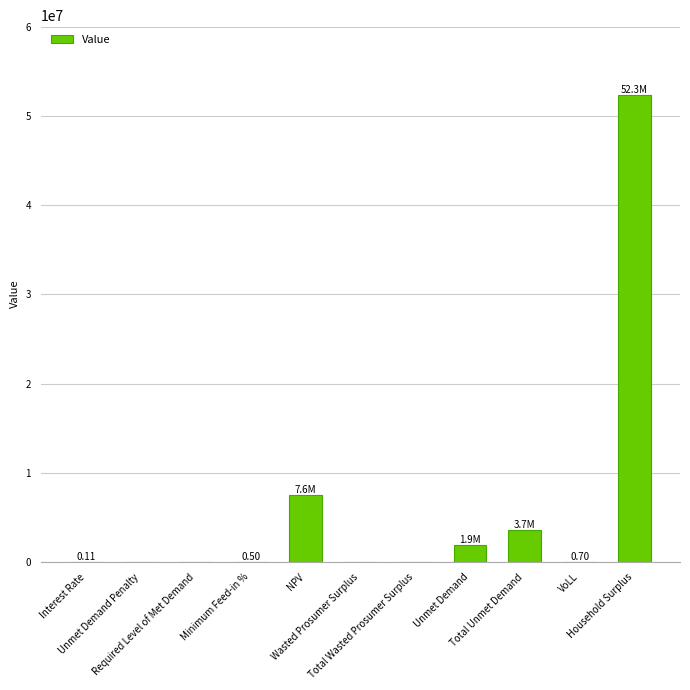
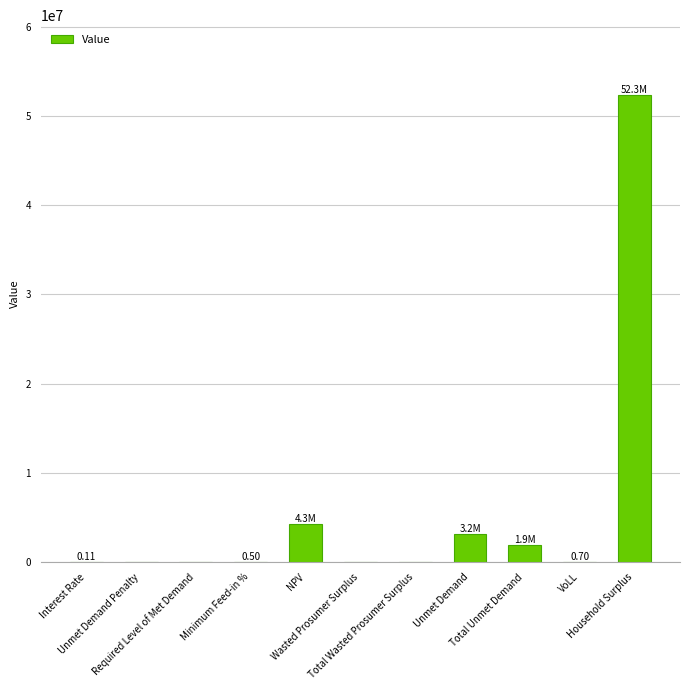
  {
    "Interest Rate": "0.11",
    "Minimum Feed-in %": "0.50",
-   "NPV": "7.6M",
-   "Unmet Demand": "1.9M",
-   "Total Unmet Demand": "3.7M",
+   "NPV": "4.3M",
+   "Unmet Demand": "3.2M",
+   "Total Unmet Demand": "1.9M",
    "VoLL": "0.70",
    "Household Surplus": "52.3M"
  }
